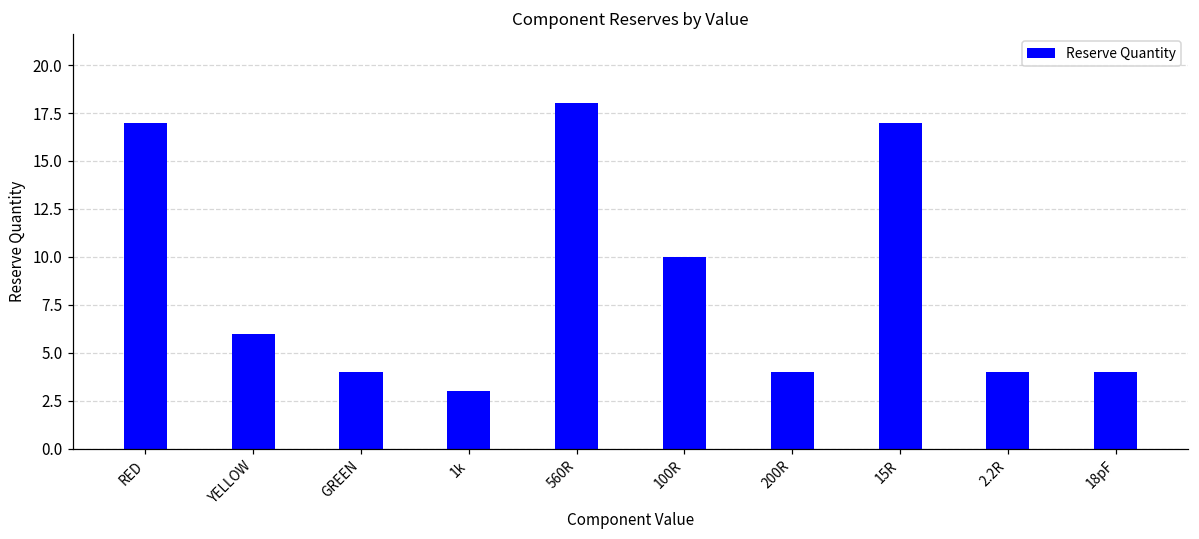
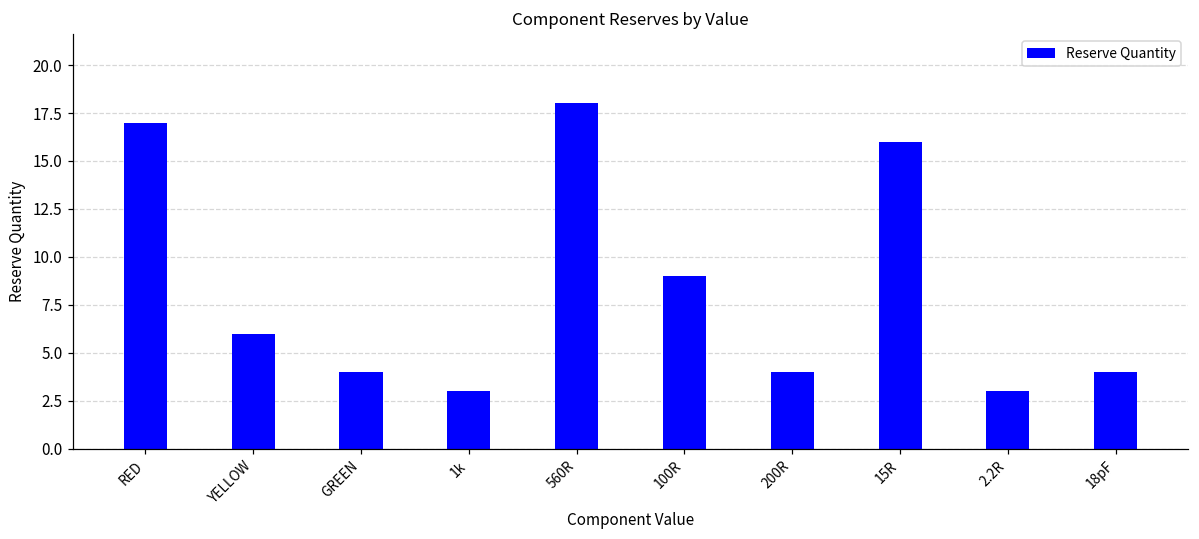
  {
    "RED": 17,
    "YELLOW": 6,
    "GREEN": 4,
    "1k": 3,
    "560R": 18,
-   "100R": 10,
+   "100R": 9,
    "200R": 4,
-   "15R": 17,
-   "2.2R": 4,
+   "15R": 16,
+   "2.2R": 3,
    "18pF": 4
  }
